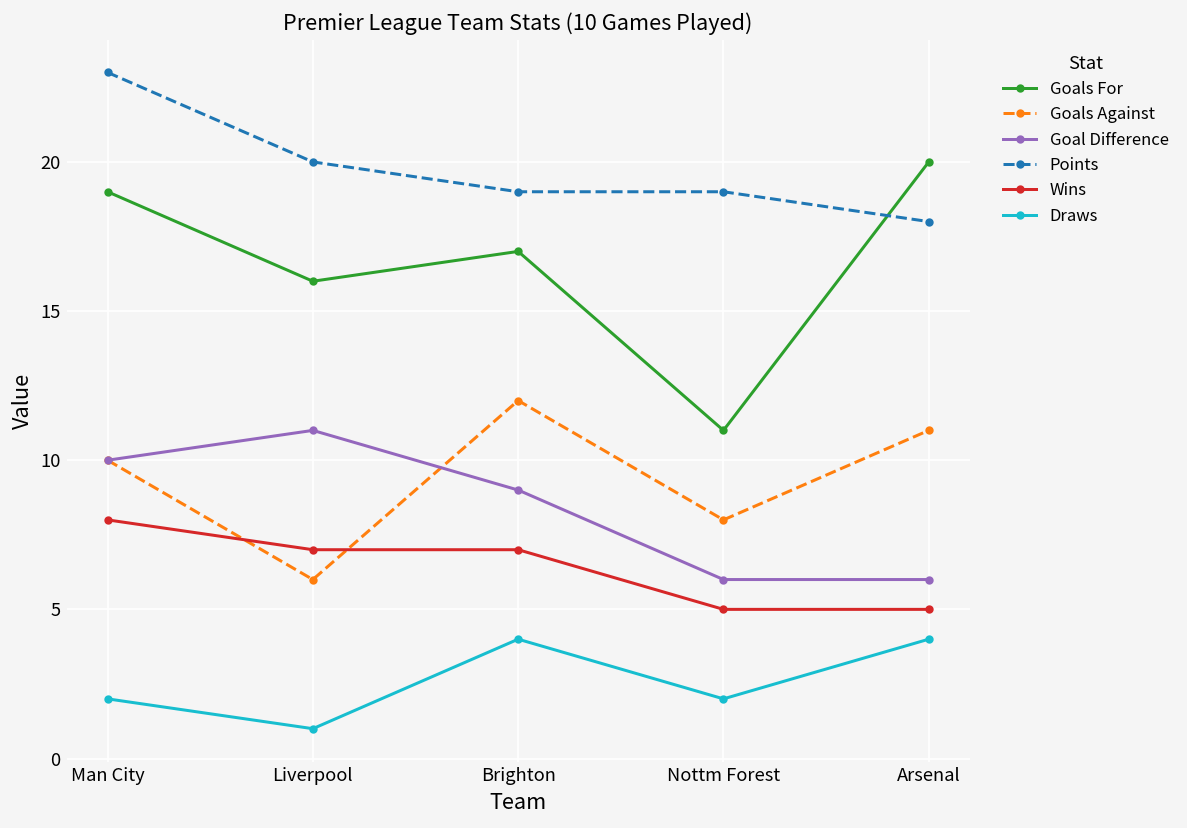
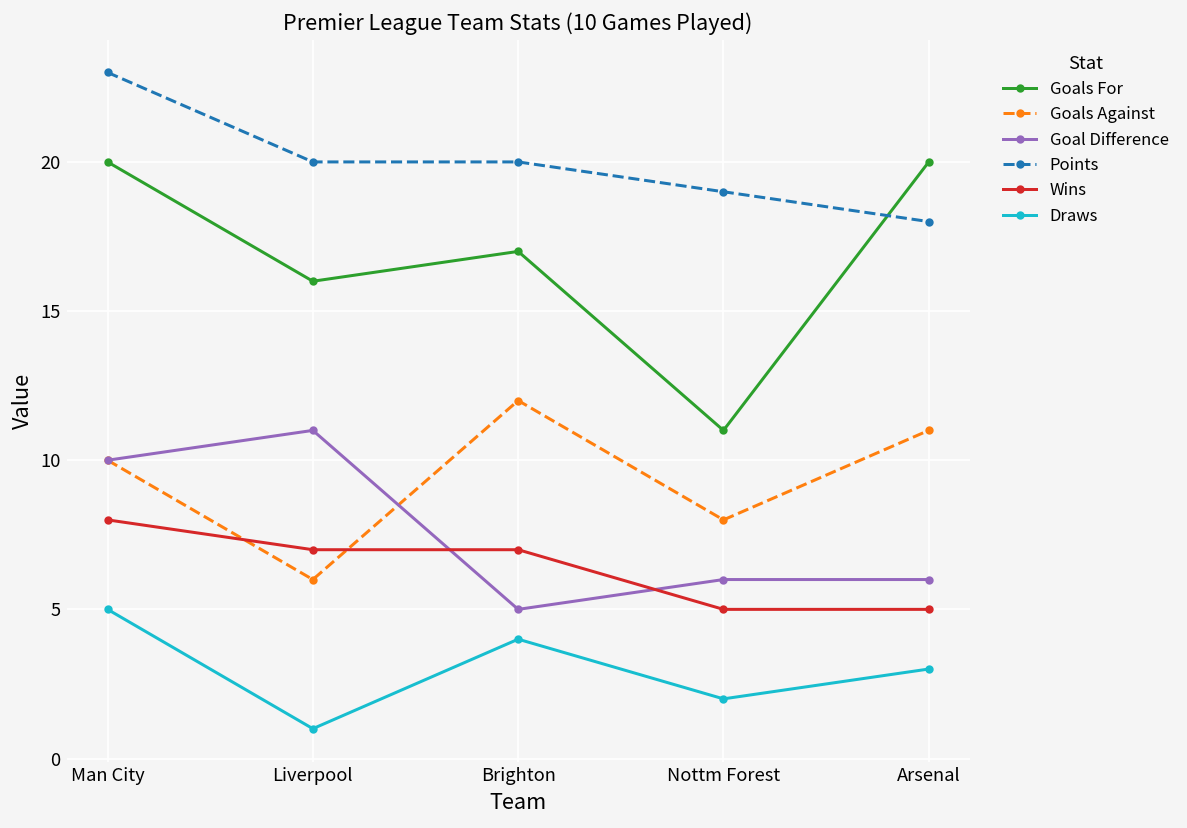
  {
    "Goals For": {
-     "Man City": 19,
+     "Man City": 20,
      "Liverpool": 16,
      "Brighton": 17,
      "Nottm Forest": 11,
      "Arsenal": 20
    },
    "Goals Against": {
      "Liverpool": 6,
      "Brighton": 12,
      "Nottm Forest": 8,
      "Arsenal": 11
    },
    "Goal Difference": {
      "Liverpool": 11,
-     "Brighton": 9,
+     "Brighton": 5,
      "Nottm Forest": 6,
      "Arsenal": 6
    },
    "Points": {
      "Man City": 23,
      "Liverpool": 20,
-     "Brighton": 19,
+     "Brighton": 20,
      "Nottm Forest": 19,
      "Arsenal": 18
    },
    "Wins": {
      "Man City": 8,
      "Liverpool": 7,
      "Brighton": 7,
      "Nottm Forest": 5,
      "Arsenal": 5
    },
    "Draws": {
-     "Man City": 2,
+     "Man City": 5,
      "Liverpool": 1,
      "Brighton": 4,
      "Nottm Forest": 2,
-     "Arsenal": 4
+     "Arsenal": 3
    }
  }
